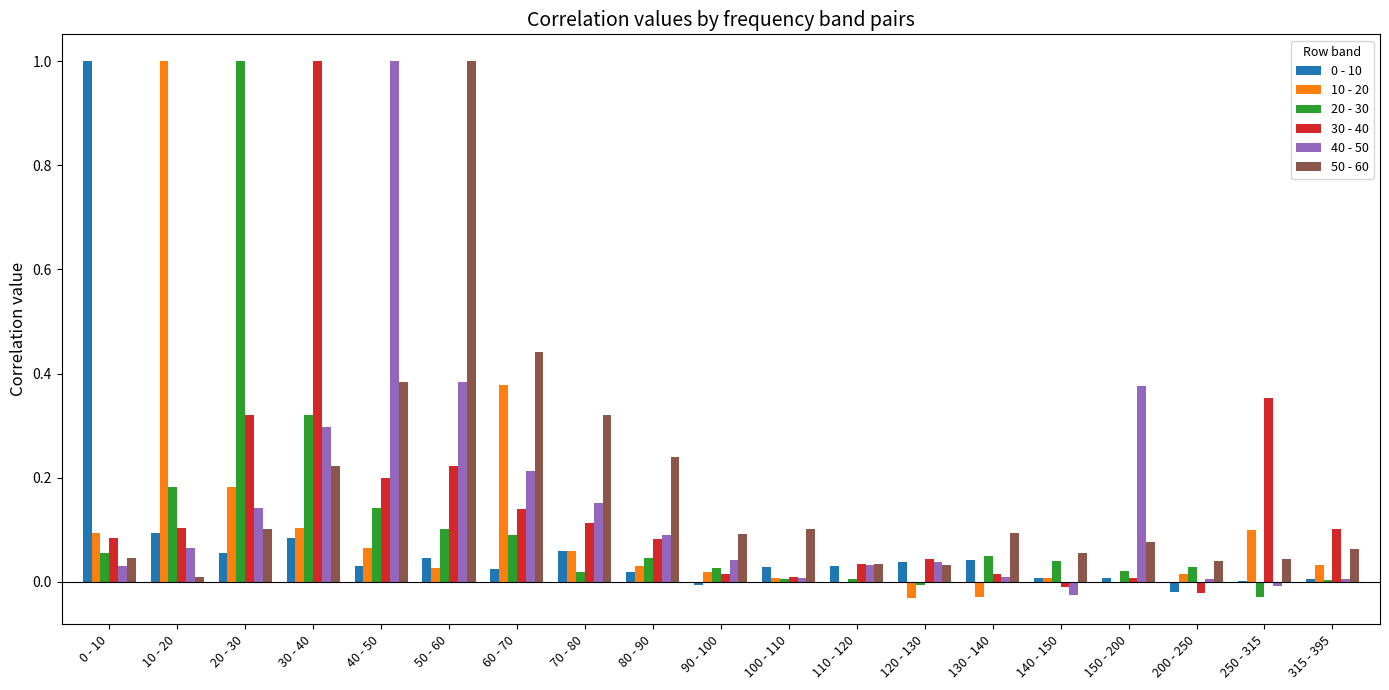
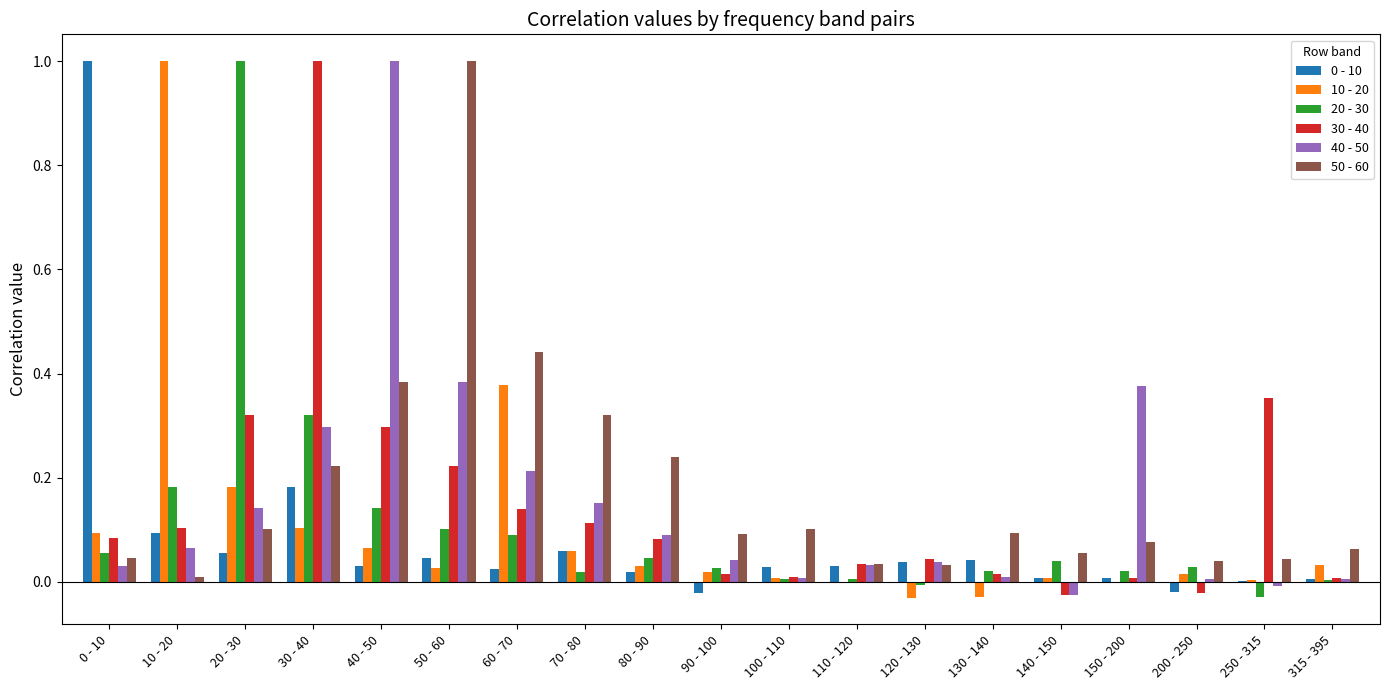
  {
    "0 - 10": {
      "0 - 10": 1.00,
      "10 - 20": 0.09,
      "20 - 30": 0.06,
-     "30 - 40": 0.08,
+     "30 - 40": 0.18,
      "40 - 50": 0.03,
      "50 - 60": 0.05,
      "60 - 70": 0.02,
      "70 - 80": 0.06,
      "80 - 90": 0.02,
-     "90 - 100": -0.01,
+     "90 - 100": -0.02,
      "100 - 110": 0.03,
      "110 - 120": 0.03,
      "120 - 130": 0.04,
      "130 - 140": 0.04,
      "140 - 150": 0.01,
      "150 - 200": 0.01,
      "200 - 250": -0.02
    },
    "10 - 20": {
      "0 - 10": 0.09,
      "10 - 20": 1.00,
      "20 - 30": 0.18,
      "30 - 40": 0.10,
      "40 - 50": 0.07,
      "50 - 60": 0.03,
      "60 - 70": 0.38,
      "70 - 80": 0.06,
      "80 - 90": 0.03,
      "90 - 100": 0.02,
      "100 - 110": 0.01,
      "120 - 130": -0.03,
      "130 - 140": -0.03,
      "140 - 150": 0.01,
      "200 - 250": 0.01,
-     "250 - 315": 0.10,
+     "250 - 315": 0.00,
      "315 - 395": 0.03
    },
    "20 - 30": {
      "0 - 10": 0.06,
      "10 - 20": 0.18,
      "20 - 30": 1.00,
      "30 - 40": 0.32,
      "40 - 50": 0.14,
      "50 - 60": 0.10,
      "60 - 70": 0.09,
      "70 - 80": 0.02,
      "80 - 90": 0.04,
      "90 - 100": 0.03,
      "110 - 120": 0.01,
      "120 - 130": -0.01,
-     "130 - 140": 0.05,
+     "130 - 140": 0.02,
      "140 - 150": 0.04,
      "150 - 200": 0.02,
      "200 - 250": 0.03,
      "250 - 315": -0.03
    },
    "30 - 40": {
      "0 - 10": 0.08,
      "10 - 20": 0.10,
      "20 - 30": 0.32,
      "30 - 40": 1.00,
-     "40 - 50": 0.20,
+     "40 - 50": 0.30,
      "50 - 60": 0.22,
      "60 - 70": 0.14,
      "70 - 80": 0.11,
      "80 - 90": 0.08,
      "90 - 100": 0.02,
      "100 - 110": 0.01,
      "110 - 120": 0.03,
      "120 - 130": 0.04,
      "130 - 140": 0.01,
-     "140 - 150": -0.01,
+     "140 - 150": -0.03,
      "150 - 200": 0.01,
      "200 - 250": -0.02,
      "250 - 315": 0.35,
-     "315 - 395": 0.10
+     "315 - 395": 0.01
    },
    "40 - 50": {
      "0 - 10": 0.03,
      "10 - 20": 0.07,
      "20 - 30": 0.14,
      "30 - 40": 0.30,
      "40 - 50": 1.00,
      "50 - 60": 0.38,
      "60 - 70": 0.21,
      "70 - 80": 0.15,
      "80 - 90": 0.09,
      "90 - 100": 0.04,
      "100 - 110": 0.01,
      "110 - 120": 0.03,
      "120 - 130": 0.04,
      "130 - 140": 0.01,
      "140 - 150": -0.03,
      "150 - 200": 0.38,
      "250 - 315": -0.01,
      "315 - 395": 0.01
    },
    "50 - 60": {
      "0 - 10": 0.05,
      "10 - 20": 0.01,
      "20 - 30": 0.10,
      "30 - 40": 0.22,
      "40 - 50": 0.38,
      "50 - 60": 1.00,
      "60 - 70": 0.44,
      "70 - 80": 0.32,
      "80 - 90": 0.24,
      "90 - 100": 0.09,
      "100 - 110": 0.10,
      "110 - 120": 0.03,
      "120 - 130": 0.03,
      "130 - 140": 0.09,
      "140 - 150": 0.06,
      "150 - 200": 0.08,
      "200 - 250": 0.04,
      "250 - 315": 0.04,
      "315 - 395": 0.06
    }
  }
